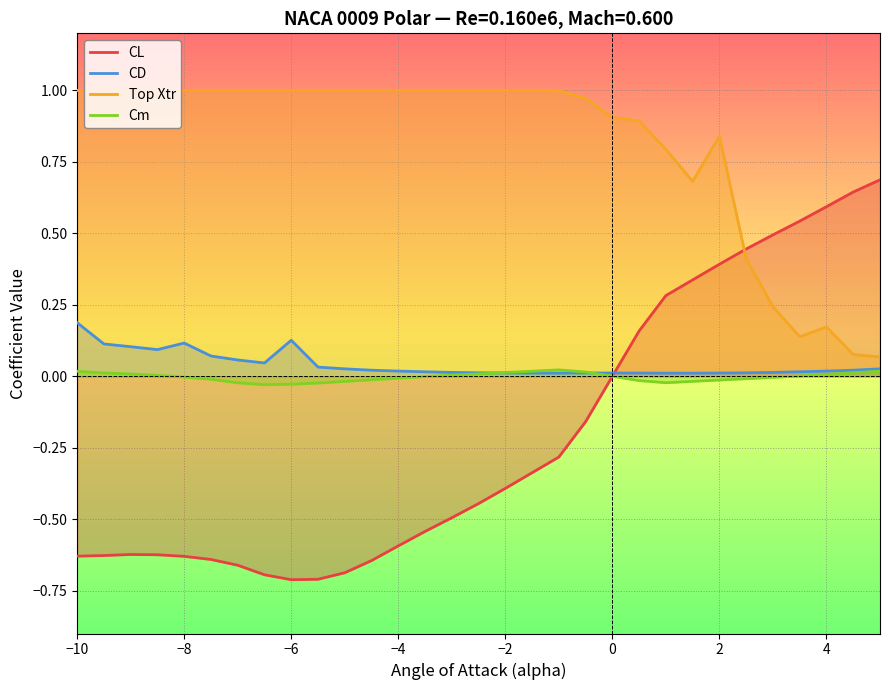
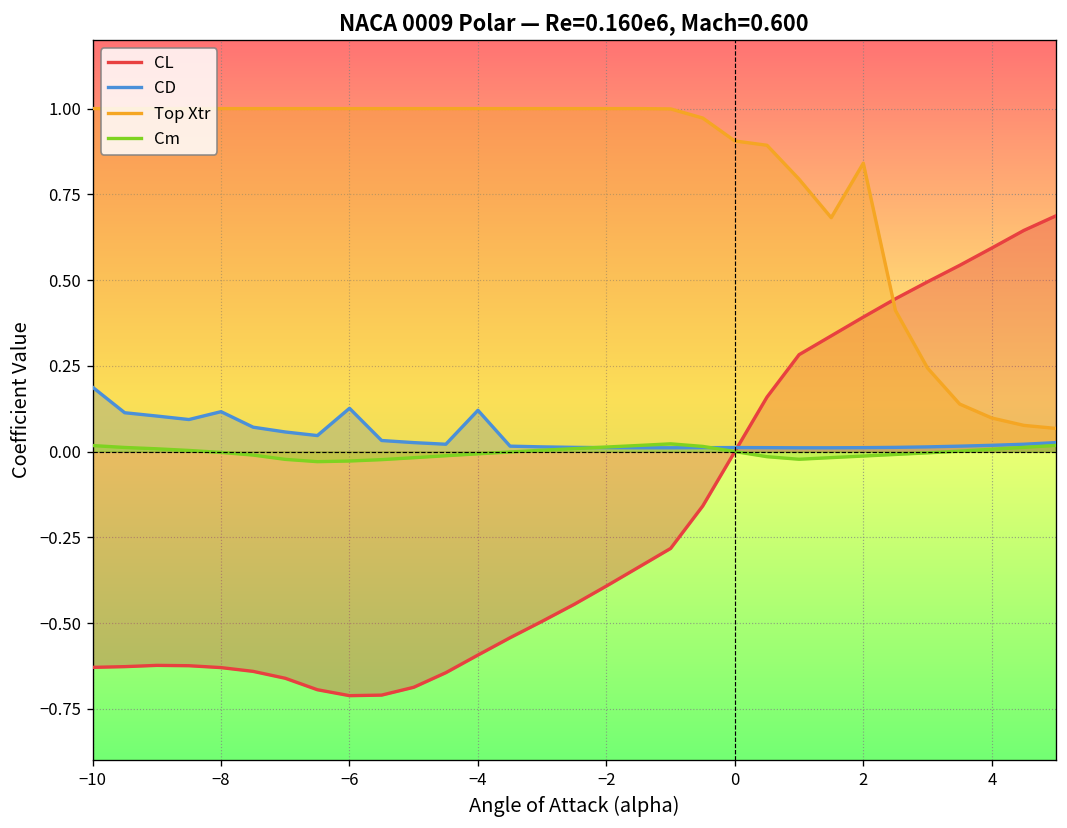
  {
    "CD": {
      "−10": 0.19,
      "−8": 0.12,
      "−6": 0.13,
-     "−4": 0.02,
+     "−4": 0.12,
      "0": 0.01,
      "2": 0.01,
      "4": 0.02
    },
    "Top Xtr": {
      "−10": 1.00,
      "−8": 1.00,
      "−6": 1.00,
      "−4": 1.00,
      "−2": 1.00,
      "0": 0.91,
      "2": 0.84,
-     "4": 0.17
+     "4": 0.10
    }
  }
